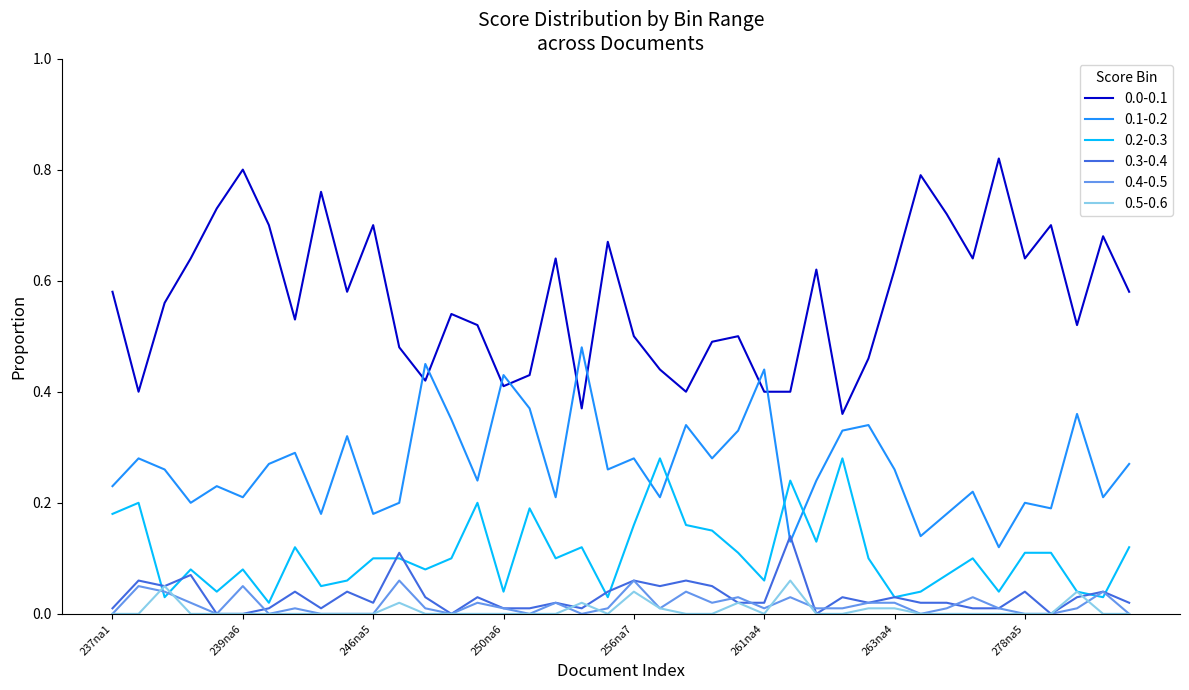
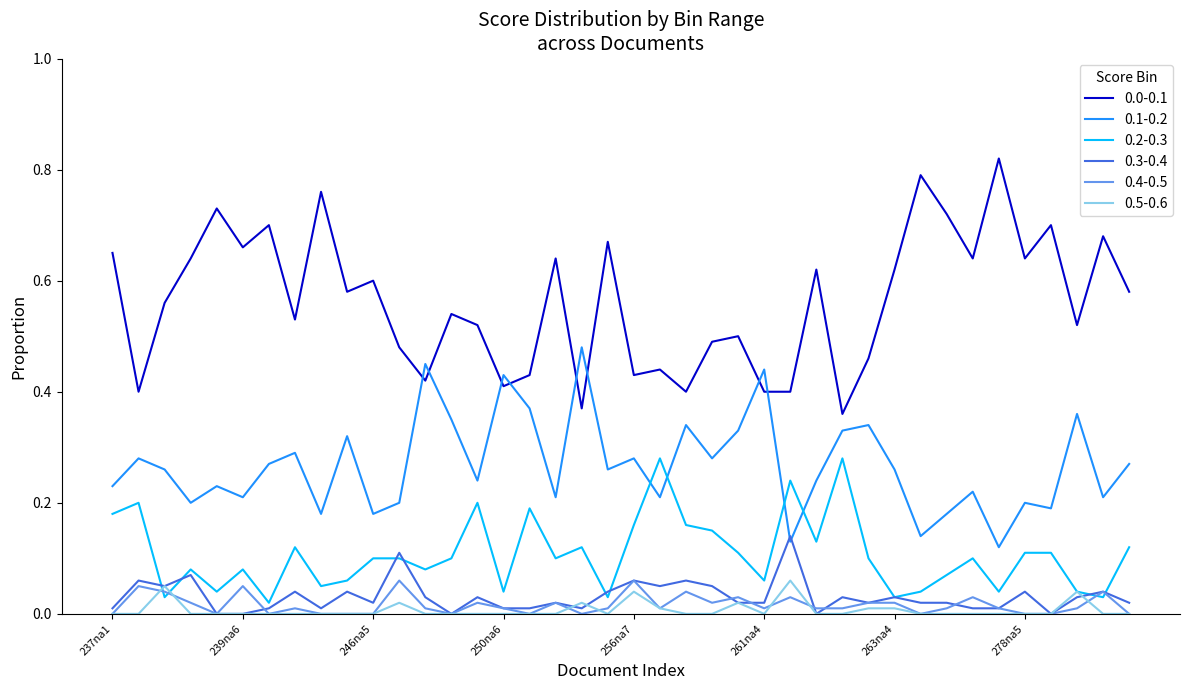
  {
    "0.0-0.1": {
-     "237na1": 0.58,
-     "239na6": 0.80,
-     "246na5": 0.7,
+     "237na1": 0.65,
+     "239na6": 0.66,
+     "246na5": 0.6,
      "250na6": 0.41,
-     "256na7": 0.50,
+     "256na7": 0.43,
      "261na4": 0.40,
      "263na4": 0.62,
      "278na5": 0.64
    },
    "0.5-0.6": {
      "250na6": 0.00,
      "256na7": 0.04,
      "261na4": 0.00,
      "263na4": 0.01
    }
  }
